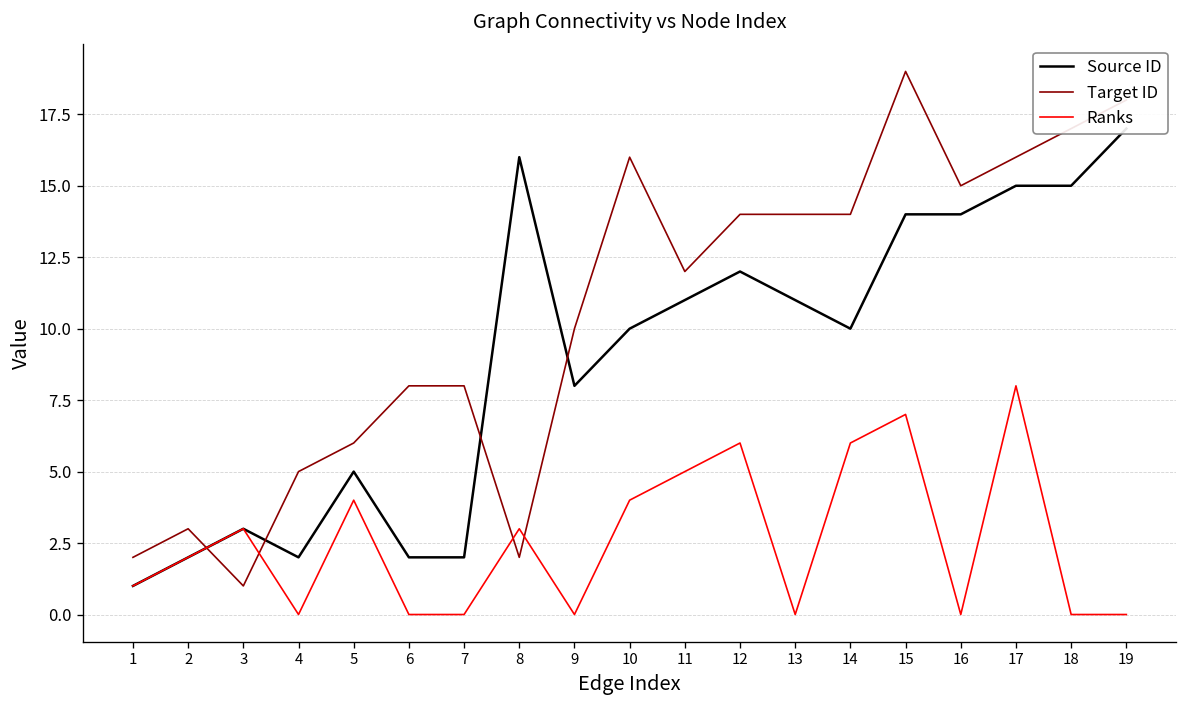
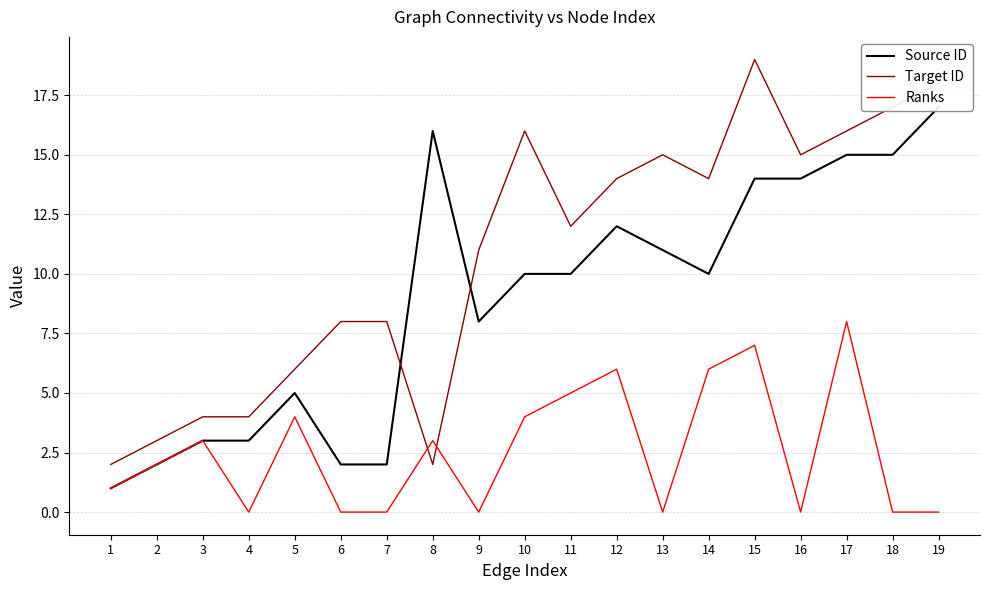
  {
    "Source ID": {
-     "4": 2,
+     "4": 3,
      "5": 5,
      "6": 2,
      "7": 2,
      "8": 16,
      "9": 8,
      "10": 10,
-     "11": 11,
+     "11": 10,
      "12": 12,
      "13": 11,
      "14": 10,
      "15": 14,
      "16": 14,
      "17": 15,
      "18": 15
    },
    "Target ID": {
      "1": 2,
      "2": 3,
-     "3": 1,
-     "4": 5,
+     "3": 4,
+     "4": 4,
      "5": 6,
      "6": 8,
      "7": 8,
      "8": 2,
-     "9": 10,
+     "9": 11,
      "10": 16,
      "11": 12,
      "12": 14,
-     "13": 14,
+     "13": 15,
      "14": 14,
      "15": 19,
      "16": 15,
      "17": 16
    },
    "Ranks": {
      "4": 0,
      "5": 4,
      "6": 0,
      "7": 0,
      "8": 3,
      "9": 0,
      "10": 4,
      "11": 5,
      "12": 6,
      "13": 0,
      "14": 6,
      "15": 7,
      "16": 0,
      "17": 8,
      "18": 0,
      "19": 0
    }
  }
